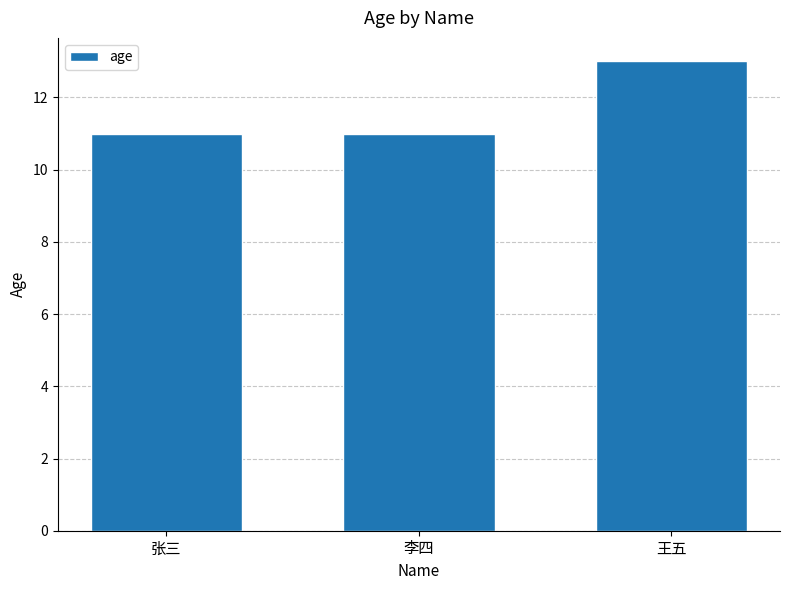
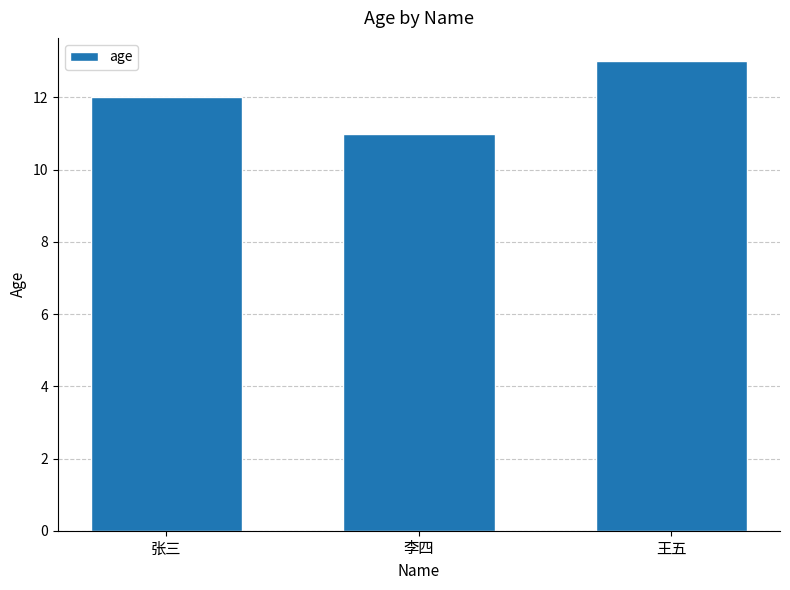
  {
-   "张三": 11,
+   "张三": 12,
    "李四": 11,
    "王五": 13
  }
